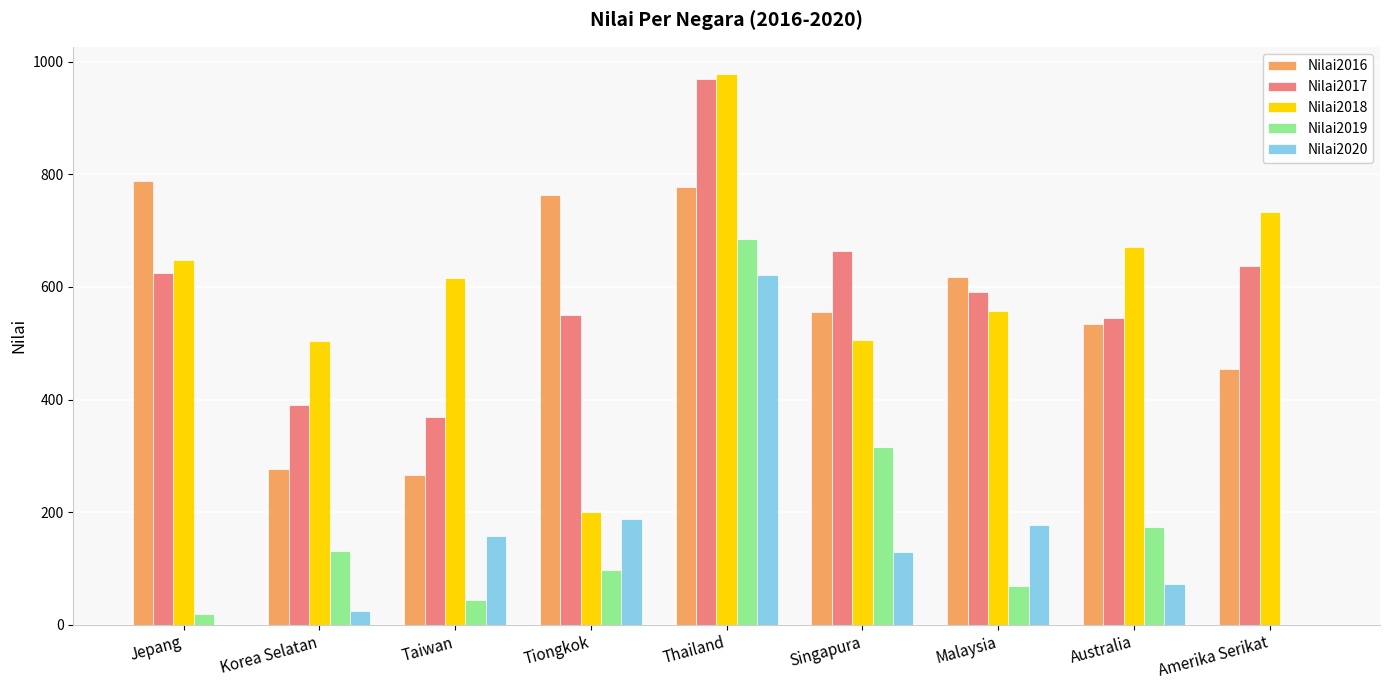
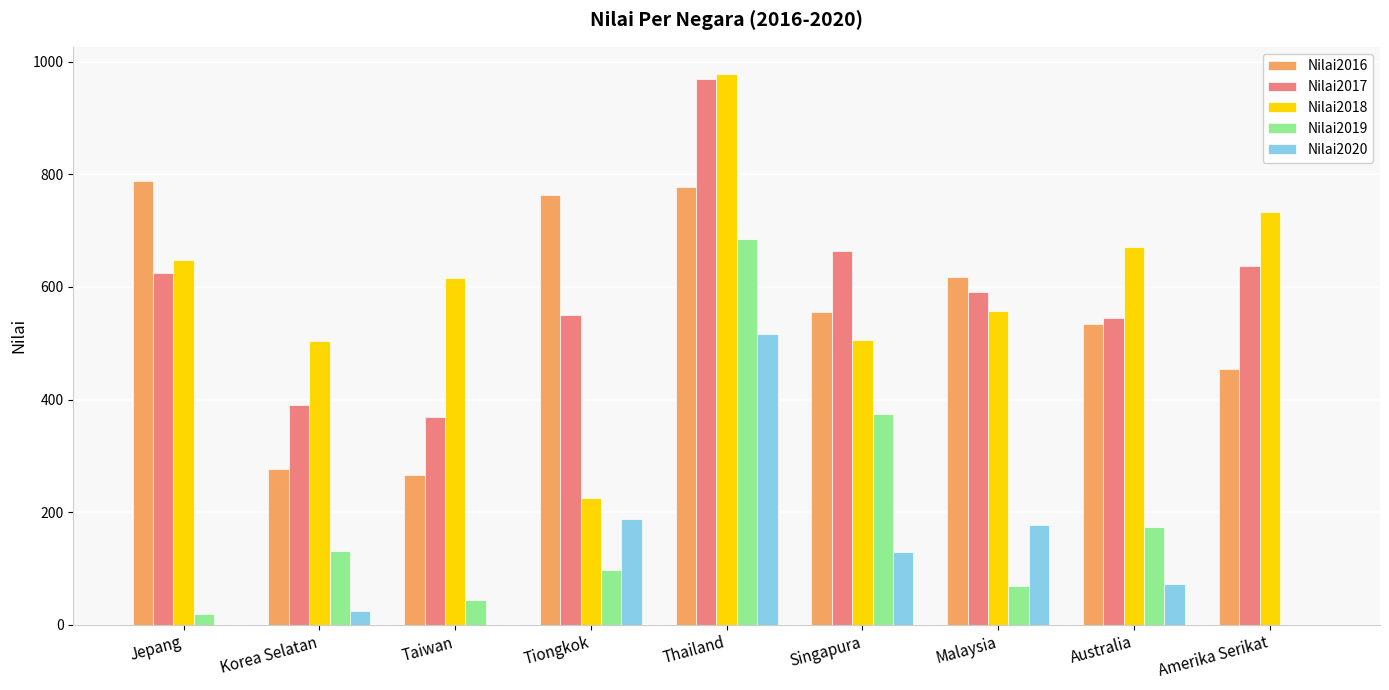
  {
    "Nilai2018": {
      "Jepang": 650,
      "Korea Selatan": 500,
      "Taiwan": 620,
-     "Tiongkok": 200,
+     "Tiongkok": 230,
      "Thailand": 980,
      "Singapura": 510,
      "Malaysia": 560,
      "Australia": 670,
      "Amerika Serikat": 730
    },
    "Nilai2019": {
      "Jepang": 20,
      "Korea Selatan": 130,
      "Taiwan": 40,
      "Tiongkok": 100,
      "Thailand": 680,
-     "Singapura": 310,
+     "Singapura": 370,
      "Malaysia": 70,
      "Australia": 170,
      "Amerika Serikat": 0
    },
    "Nilai2020": {
      "Jepang": 0,
      "Korea Selatan": 20,
-     "Taiwan": 160,
+     "Taiwan": 0,
      "Tiongkok": 190,
-     "Thailand": 620,
+     "Thailand": 520,
      "Singapura": 130,
      "Malaysia": 180,
      "Australia": 70,
      "Amerika Serikat": 0
    }
  }
